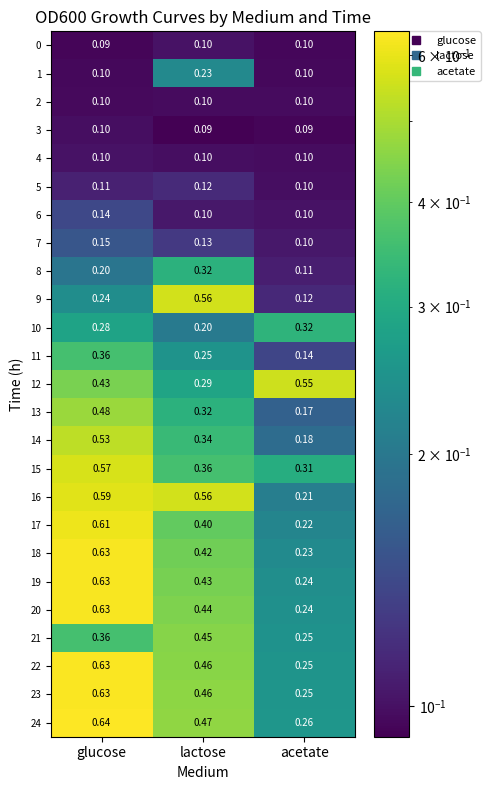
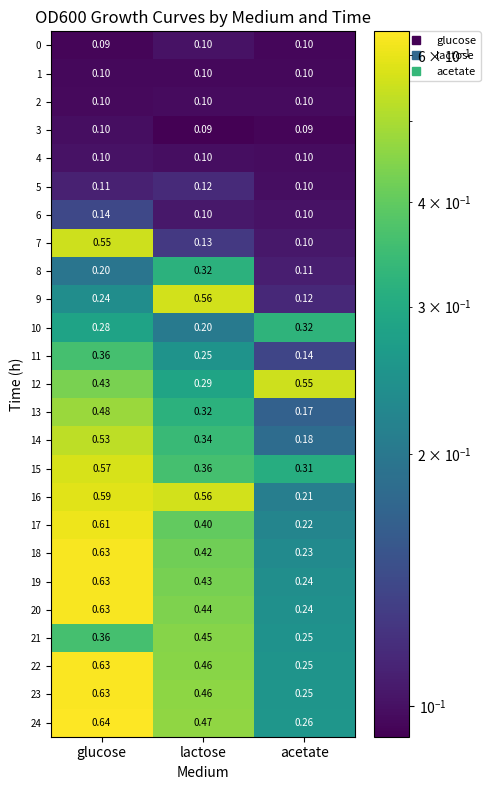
  {
    "0": {
      "glucose": 0.09,
      "lactose": 0.10,
      "acetate": 0.10
    },
    "1": {
      "glucose": 0.10,
-     "lactose": 0.23,
+     "lactose": 0.10,
      "acetate": 0.10
    },
    "2": {
      "glucose": 0.10,
      "lactose": 0.10,
      "acetate": 0.10
    },
    "3": {
      "glucose": 0.10,
      "lactose": 0.09,
      "acetate": 0.09
    },
    "4": {
      "glucose": 0.10,
      "lactose": 0.10,
      "acetate": 0.10
    },
    "5": {
      "glucose": 0.11,
      "lactose": 0.12,
      "acetate": 0.10
    },
    "6": {
      "glucose": 0.14,
      "lactose": 0.10,
      "acetate": 0.10
    },
    "7": {
-     "glucose": 0.15,
+     "glucose": 0.55,
      "lactose": 0.13,
      "acetate": 0.10
    },
    "8": {
      "glucose": 0.20,
      "lactose": 0.32,
      "acetate": 0.11
    },
    "9": {
      "glucose": 0.24,
      "lactose": 0.56,
      "acetate": 0.12
    },
    "10": {
      "glucose": 0.28,
      "lactose": 0.20,
      "acetate": 0.32
    },
    "11": {
      "glucose": 0.36,
      "lactose": 0.25,
      "acetate": 0.14
    },
    "12": {
      "glucose": 0.43,
      "lactose": 0.29,
      "acetate": 0.55
    },
    "13": {
      "glucose": 0.48,
      "lactose": 0.32,
      "acetate": 0.17
    },
    "14": {
      "glucose": 0.53,
      "lactose": 0.34,
      "acetate": 0.18
    },
    "15": {
      "glucose": 0.57,
      "lactose": 0.36,
      "acetate": 0.31
    },
    "16": {
      "glucose": 0.59,
      "lactose": 0.56,
      "acetate": 0.21
    },
    "17": {
      "glucose": 0.61,
      "lactose": 0.40,
      "acetate": 0.22
    },
    "18": {
      "glucose": 0.63,
      "lactose": 0.42,
      "acetate": 0.23
    },
    "19": {
      "glucose": 0.63,
      "lactose": 0.43,
      "acetate": 0.24
    },
    "20": {
      "glucose": 0.63,
      "lactose": 0.44,
      "acetate": 0.24
    },
    "21": {
      "glucose": 0.36,
      "lactose": 0.45,
      "acetate": 0.25
    },
    "22": {
      "glucose": 0.63,
      "lactose": 0.46,
      "acetate": 0.25
    },
    "23": {
      "glucose": 0.63,
      "lactose": 0.46,
      "acetate": 0.25
    },
    "24": {
      "glucose": 0.64,
      "lactose": 0.47,
      "acetate": 0.26
    }
  }
